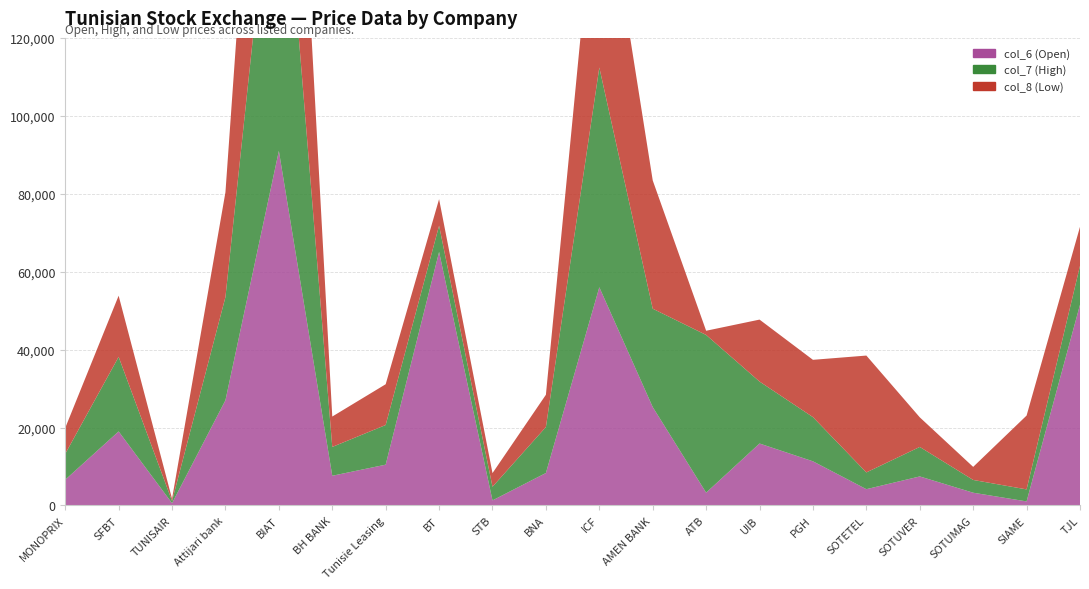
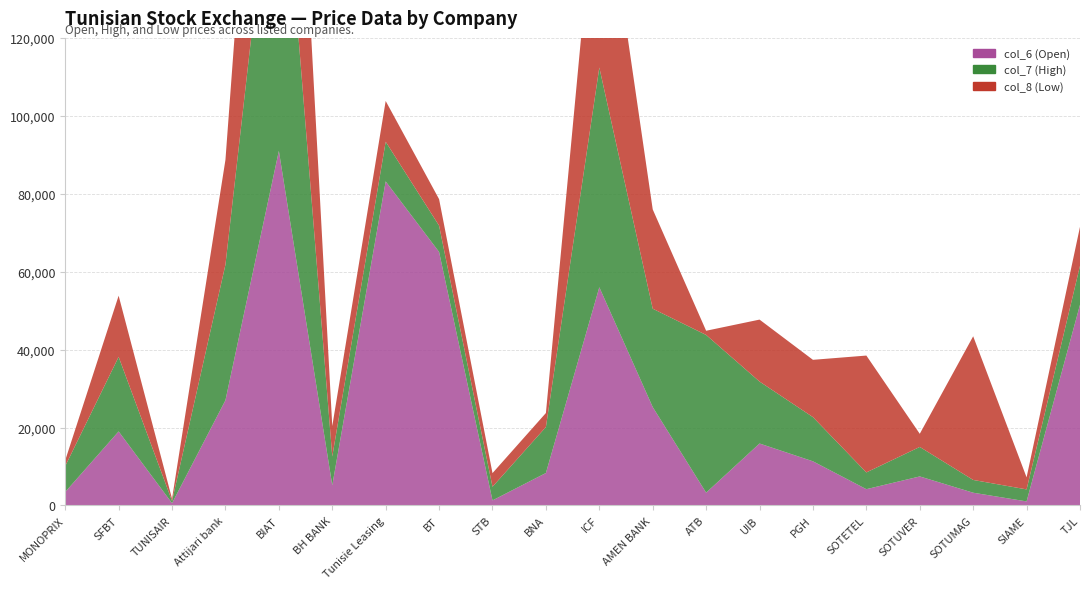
  {
    "col_6 (Open)": {
-     "MONOPRIX": "7,000",
+     "MONOPRIX": "3,000",
      "SFBT": "19,000",
      "Attijari bank": "27,000",
      "BIAT": "91,000",
-     "BH BANK": "8,000",
-     "Tunisie Leasing": "10,000",
+     "BH BANK": "5,000",
+     "Tunisie Leasing": "83,000",
      "BT": "65,000",
      "STB": "1,000",
      "BNA": "8,000",
      "ICF": "56,000",
      "AMEN BANK": "25,000",
      "ATB": "3,000",
      "UIB": "16,000",
      "PGH": "11,000",
      "SOTETEL": "4,000",
      "SOTUVER": "7,000",
      "SOTUMAG": "3,000",
      "SIAME": "1,000",
      "TJL": "52,000"
    },
    "col_7 (High)": {
      "MONOPRIX": "7,000",
      "SFBT": "19,000",
-     "Attijari bank": "27,000",
+     "Attijari bank": "35,000",
      "BH BANK": "7,000",
      "Tunisie Leasing": "10,000",
      "BT": "7,000",
      "STB": "4,000",
      "BNA": "12,000",
      "ICF": "56,000",
      "AMEN BANK": "25,000",
      "ATB": "40,000",
      "UIB": "16,000",
      "PGH": "11,000",
      "SOTETEL": "4,000",
      "SOTUVER": "8,000",
      "SOTUMAG": "3,000",
      "SIAME": "3,000",
      "TJL": "10,000"
    },
    "col_8 (Low)": {
-     "MONOPRIX": "7,000",
+     "MONOPRIX": "1,000",
      "SFBT": "16,000",
      "Attijari bank": "27,000",
      "BH BANK": "8,000",
      "Tunisie Leasing": "10,000",
      "BT": "7,000",
      "STB": "4,000",
-     "BNA": "8,000",
-     "AMEN BANK": "33,000",
+     "BNA": "4,000",
+     "AMEN BANK": "25,000",
      "ATB": "1,000",
      "UIB": "16,000",
      "PGH": "15,000",
      "SOTETEL": "30,000",
-     "SOTUVER": "8,000",
-     "SOTUMAG": "3,000",
-     "SIAME": "19,000",
+     "SOTUVER": "3,000",
+     "SOTUMAG": "37,000",
+     "SIAME": "3,000",
      "TJL": "10,000"
    }
  }
